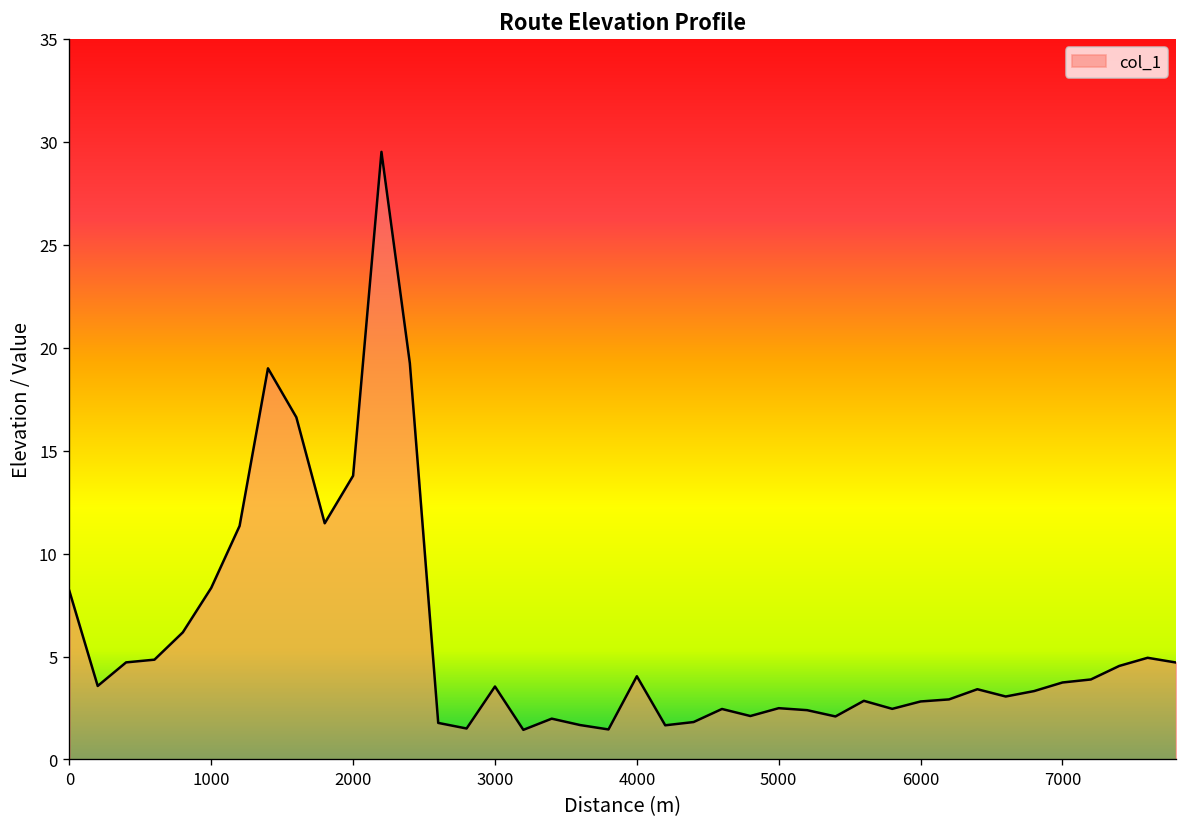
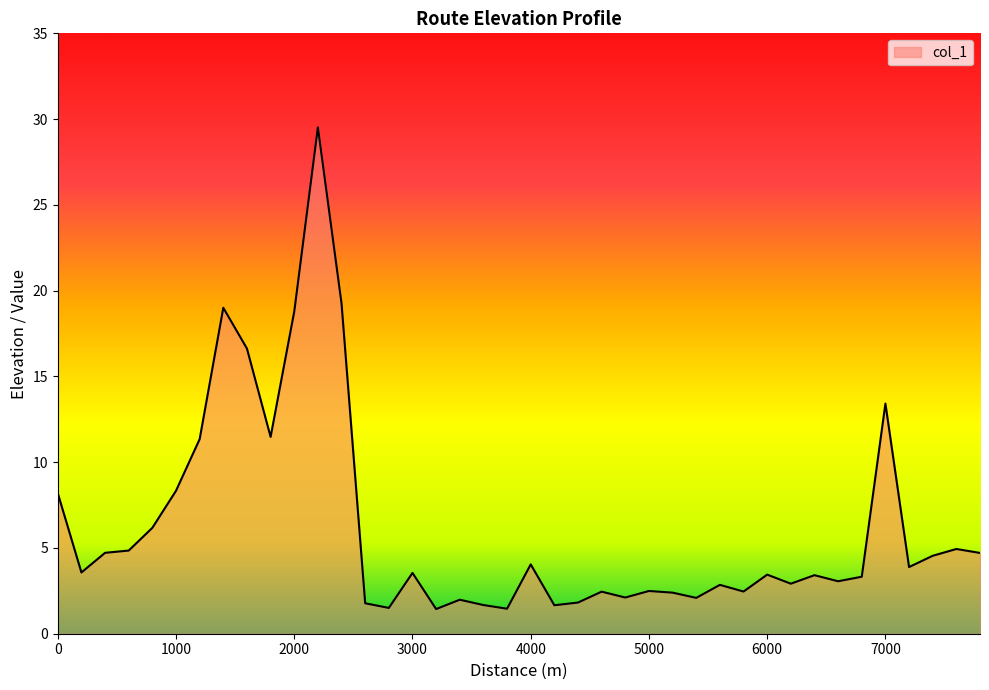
  {
    "0": 8.2,
    "1000": 8.3,
-   "2000": 13.8,
+   "2000": 18.8,
    "3000": 3.5,
    "4000": 4.0,
    "5000": 2.5,
-   "6000": 2.8,
-   "7000": 3.7
+   "6000": 3.4,
+   "7000": 13.4
  }
